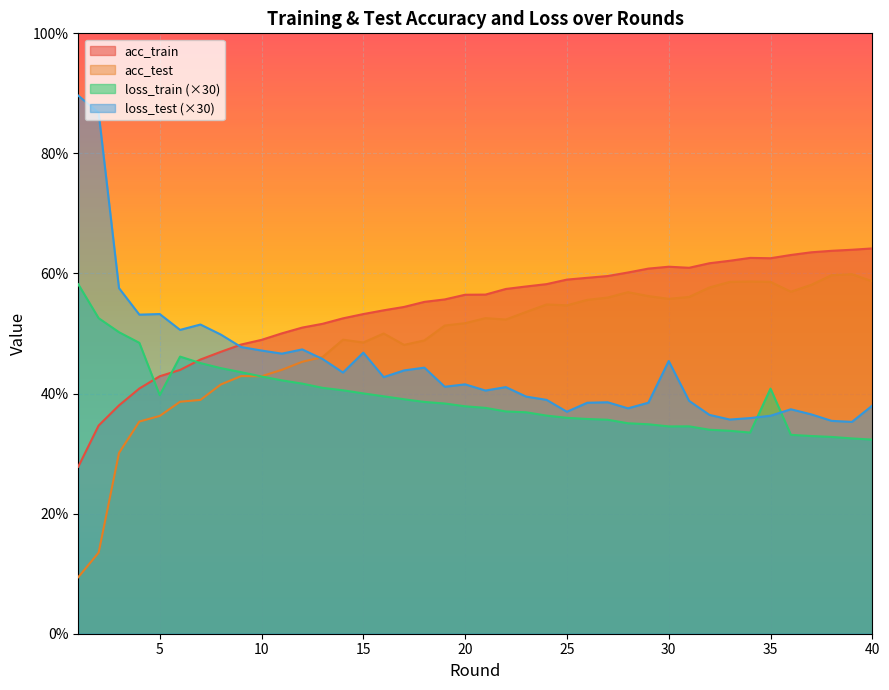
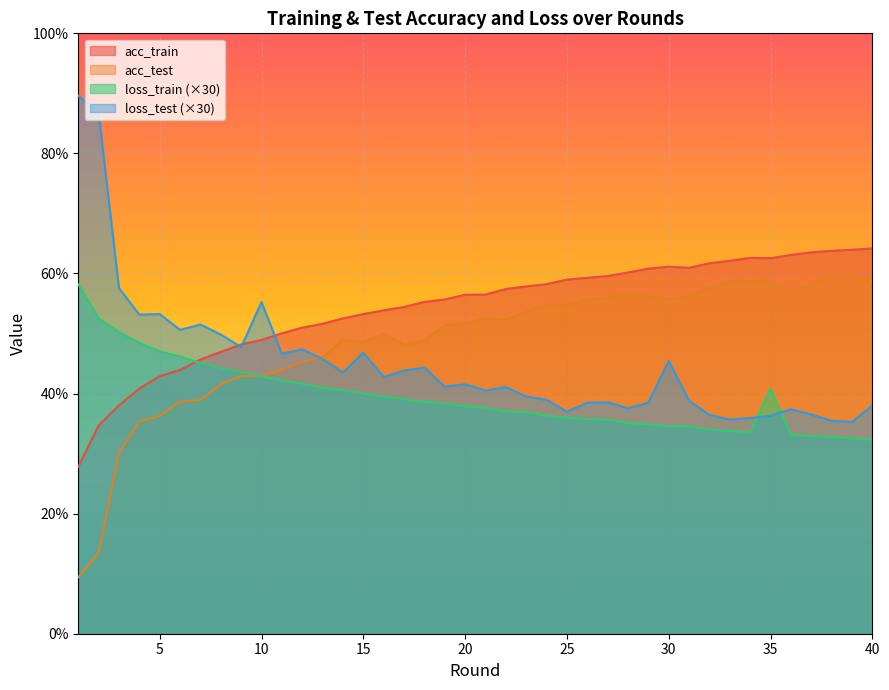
  {
    "loss_train (×30)": {
-     "5": "40%",
+     "5": "47%",
      "15": "40%",
      "20": "38%",
      "25": "36%",
      "30": "35%",
      "35": "41%",
      "40": "32%"
    },
    "loss_test (×30)": {
      "5": "53%",
-     "10": "47%",
+     "10": "55%",
      "15": "47%",
      "20": "42%",
      "25": "37%",
      "30": "45%",
      "35": "36%",
      "40": "38%"
    }
  }
